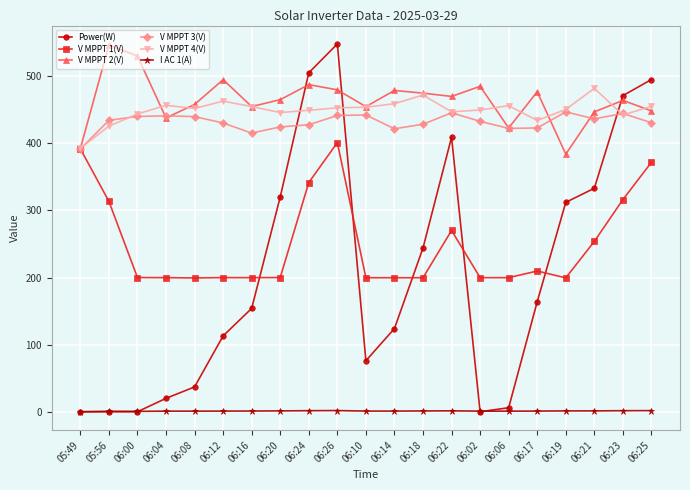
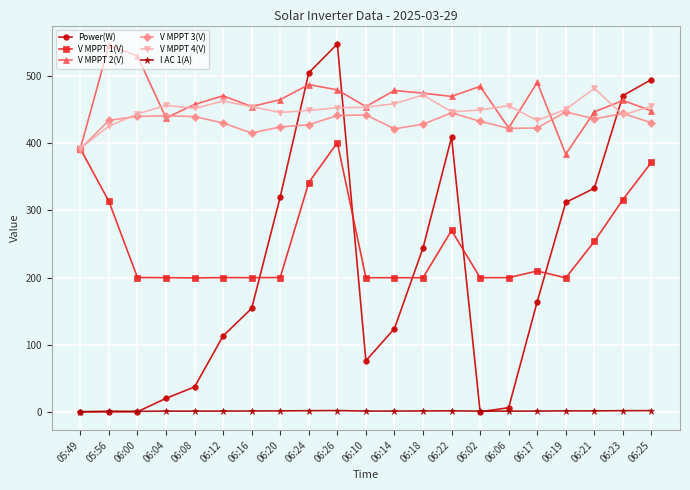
  {
    "V MPPT 2(V)": {
      "06:08": 460,
-     "06:12": 490,
+     "06:12": 470,
      "06:20": 470,
      "06:24": 490,
      "06:26": 480,
      "06:14": 480,
      "06:22": 470,
      "06:02": 480,
-     "06:17": 480,
+     "06:17": 490,
      "06:19": 380,
      "06:21": 450,
      "06:23": 460,
      "06:25": 450
    }
  }
